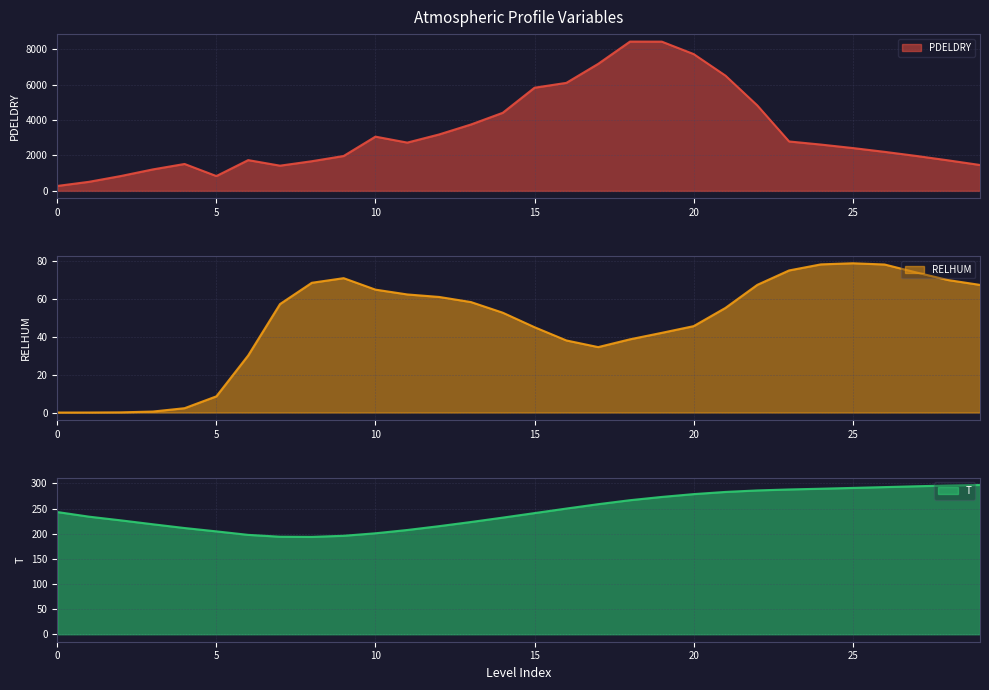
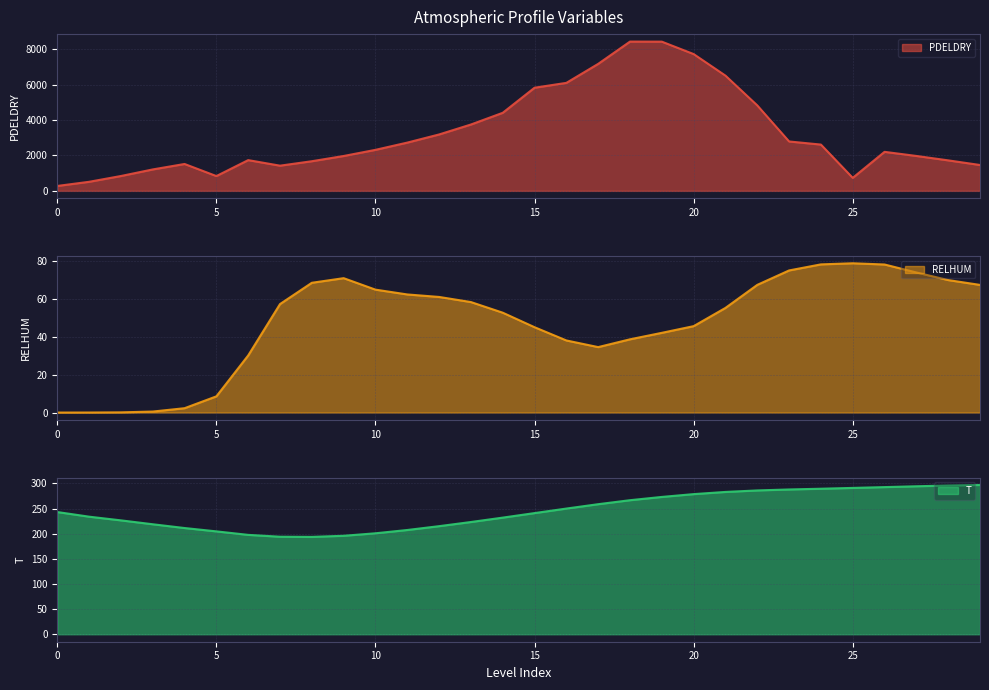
  {
    "Atmospheric Profile Variables": {
      "0": 300,
      "5": 800,
-     "10": 3100,
+     "10": 2300,
      "15": 5800,
      "20": 7700,
-     "25": 2400
+     "25": 700
    }
  }
